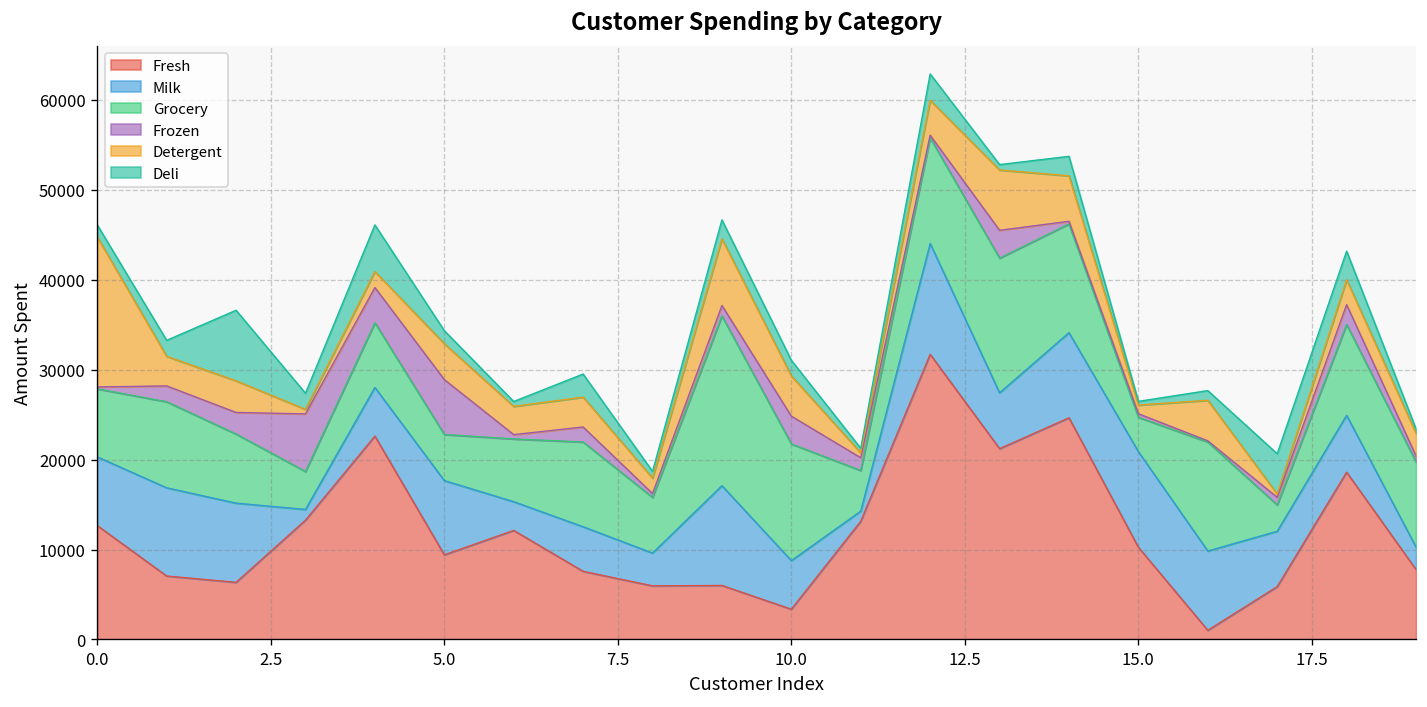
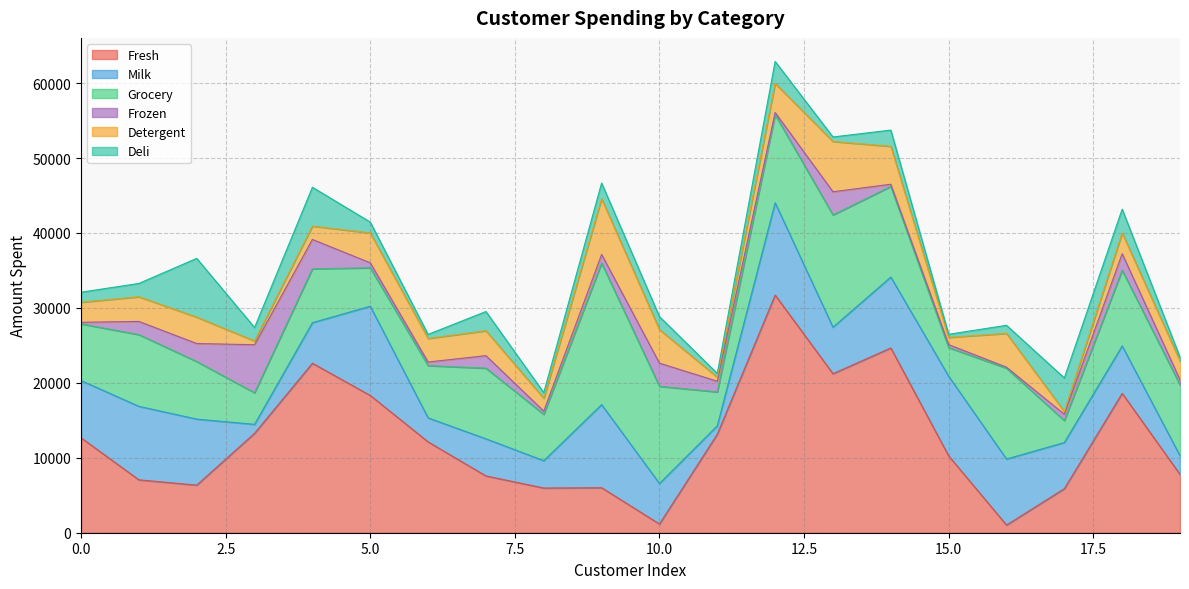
  {
    "Fresh": {
      "0.0": 13000,
-     "5.0": 9000,
-     "10.0": 3000,
+     "5.0": 18000,
+     "10.0": 1000,
      "15.0": 10000
    },
    "Milk": {
      "0.0": 8000,
-     "5.0": 8000,
+     "5.0": 12000,
      "10.0": 5000,
      "15.0": 11000
    },
    "Frozen": {
-     "5.0": 6000,
+     "5.0": 1000,
      "10.0": 3000,
      "15.0": 0
    },
    "Detergent": {
-     "0.0": 17000,
+     "0.0": 3000,
      "5.0": 4000,
      "10.0": 4000,
      "15.0": 1000
    }
  }
